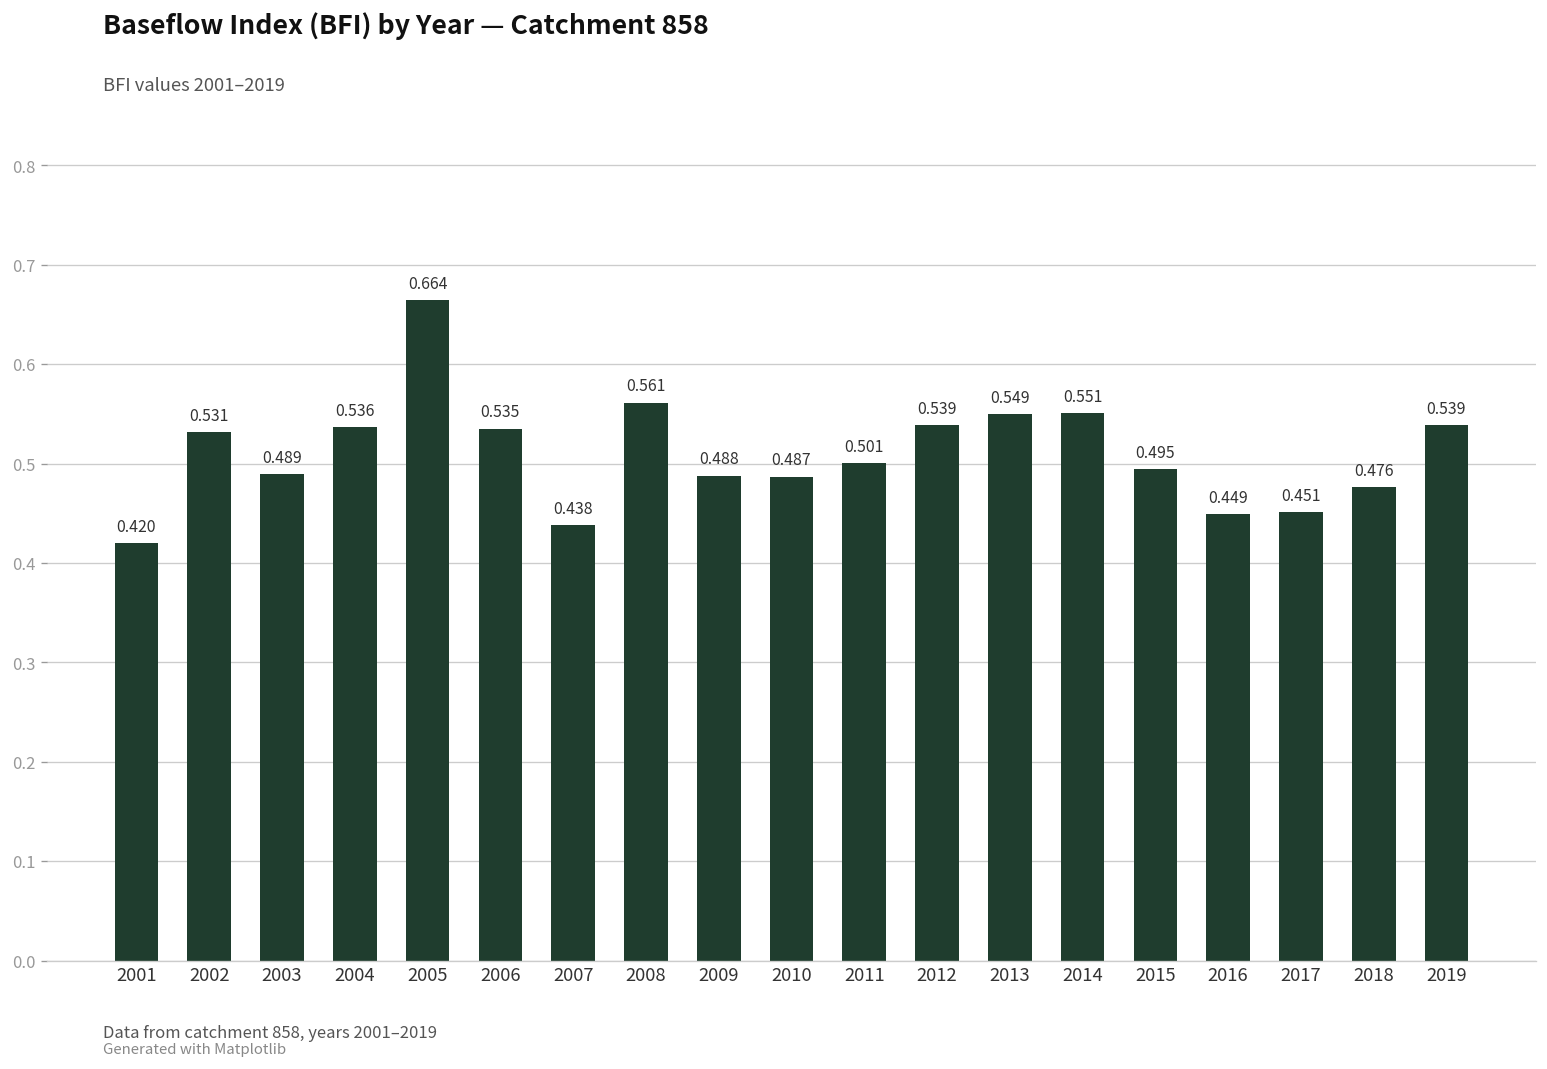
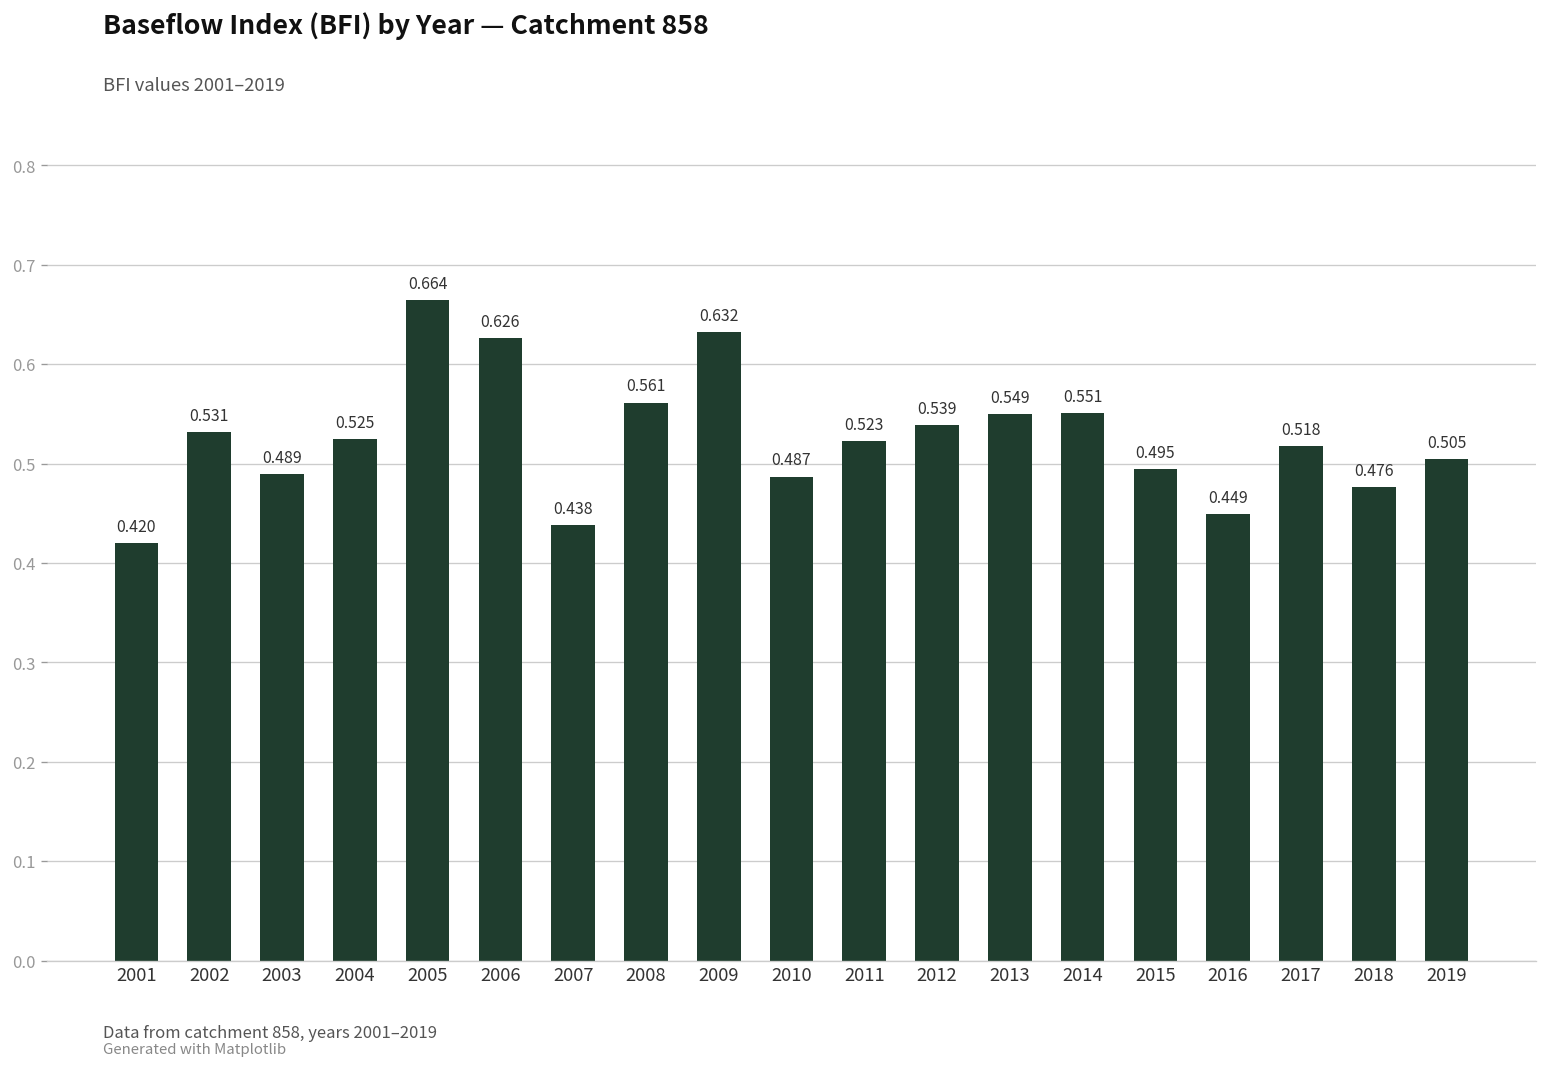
  {
    "2001": 0.420,
    "2002": 0.531,
    "2003": 0.489,
-   "2004": 0.536,
+   "2004": 0.525,
    "2005": 0.664,
-   "2006": 0.535,
+   "2006": 0.626,
    "2007": 0.438,
    "2008": 0.561,
-   "2009": 0.488,
+   "2009": 0.632,
    "2010": 0.487,
-   "2011": 0.501,
+   "2011": 0.523,
    "2012": 0.539,
    "2013": 0.549,
    "2014": 0.551,
    "2015": 0.495,
    "2016": 0.449,
-   "2017": 0.451,
+   "2017": 0.518,
    "2018": 0.476,
-   "2019": 0.539
+   "2019": 0.505
  }
